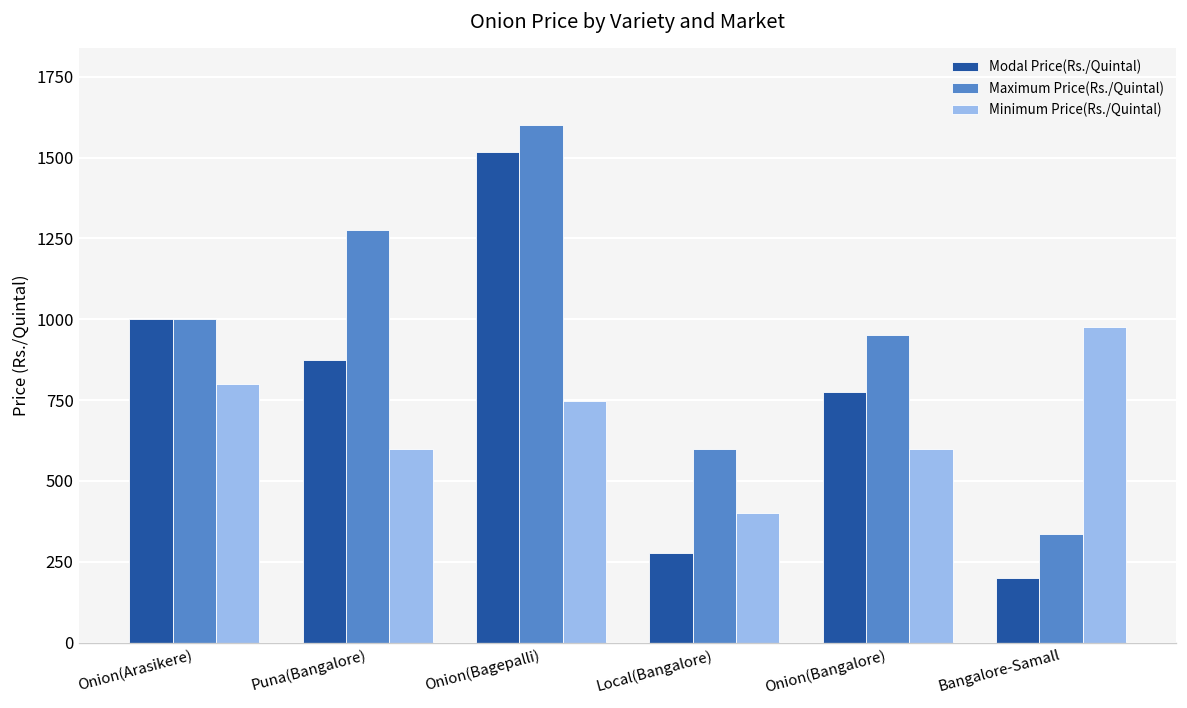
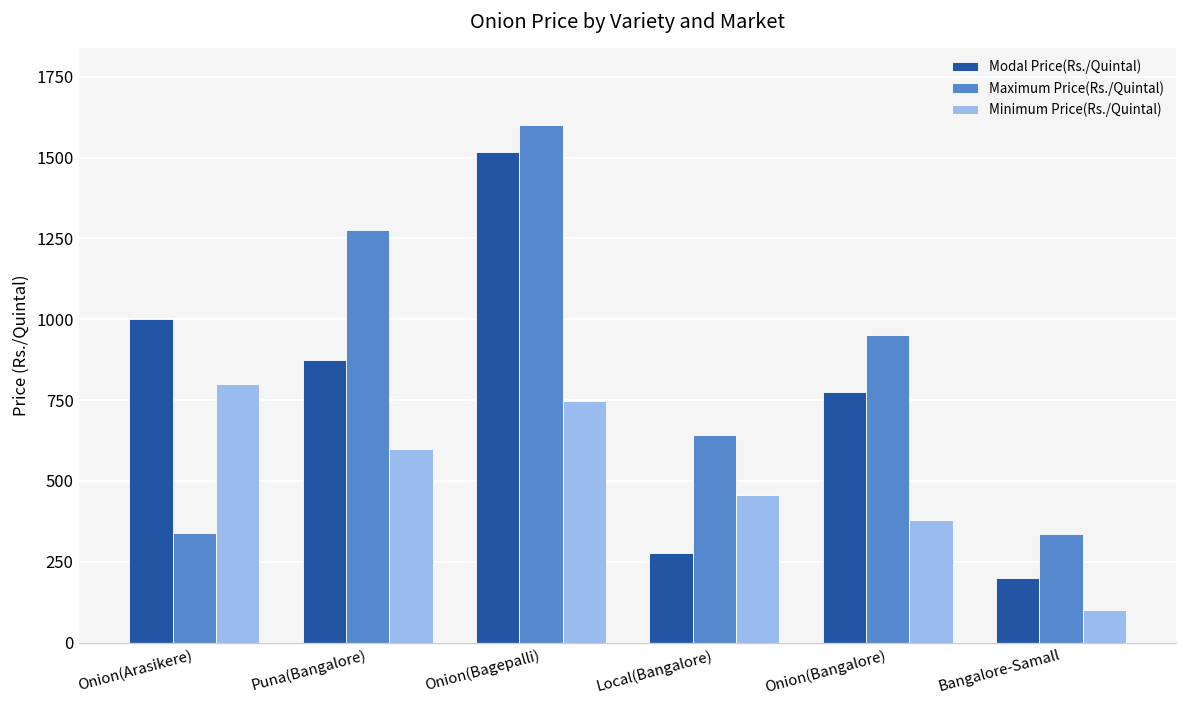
  {
    "Modal Price(Rs./Quintal)": {
      "Onion(Arasikere)": 1000,
      "Puna(Bangalore)": 880,
      "Onion(Bagepalli)": 1520,
      "Local(Bangalore)": 280,
      "Onion(Bangalore)": 780,
      "Bangalore-Samall": 200
    },
    "Maximum Price(Rs./Quintal)": {
-     "Onion(Arasikere)": 1000,
+     "Onion(Arasikere)": 340,
      "Puna(Bangalore)": 1280,
      "Onion(Bagepalli)": 1600,
-     "Local(Bangalore)": 600,
+     "Local(Bangalore)": 640,
      "Onion(Bangalore)": 950,
      "Bangalore-Samall": 340
    },
    "Minimum Price(Rs./Quintal)": {
      "Onion(Arasikere)": 800,
      "Puna(Bangalore)": 600,
      "Onion(Bagepalli)": 750,
-     "Local(Bangalore)": 400,
-     "Onion(Bangalore)": 600,
-     "Bangalore-Samall": 980
+     "Local(Bangalore)": 460,
+     "Onion(Bangalore)": 380,
+     "Bangalore-Samall": 100
    }
  }
